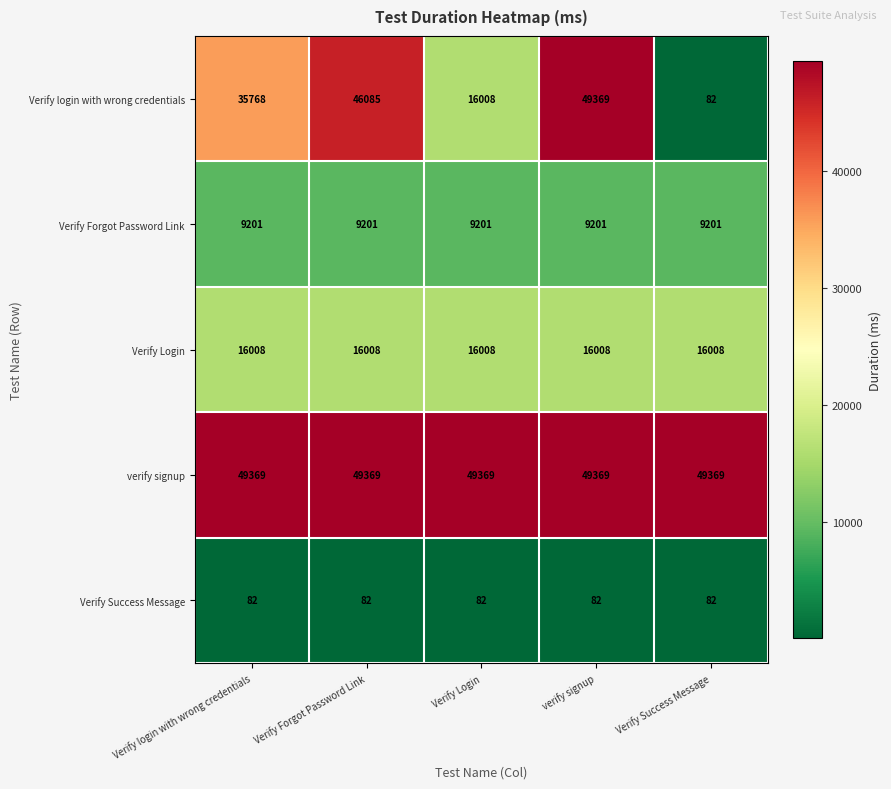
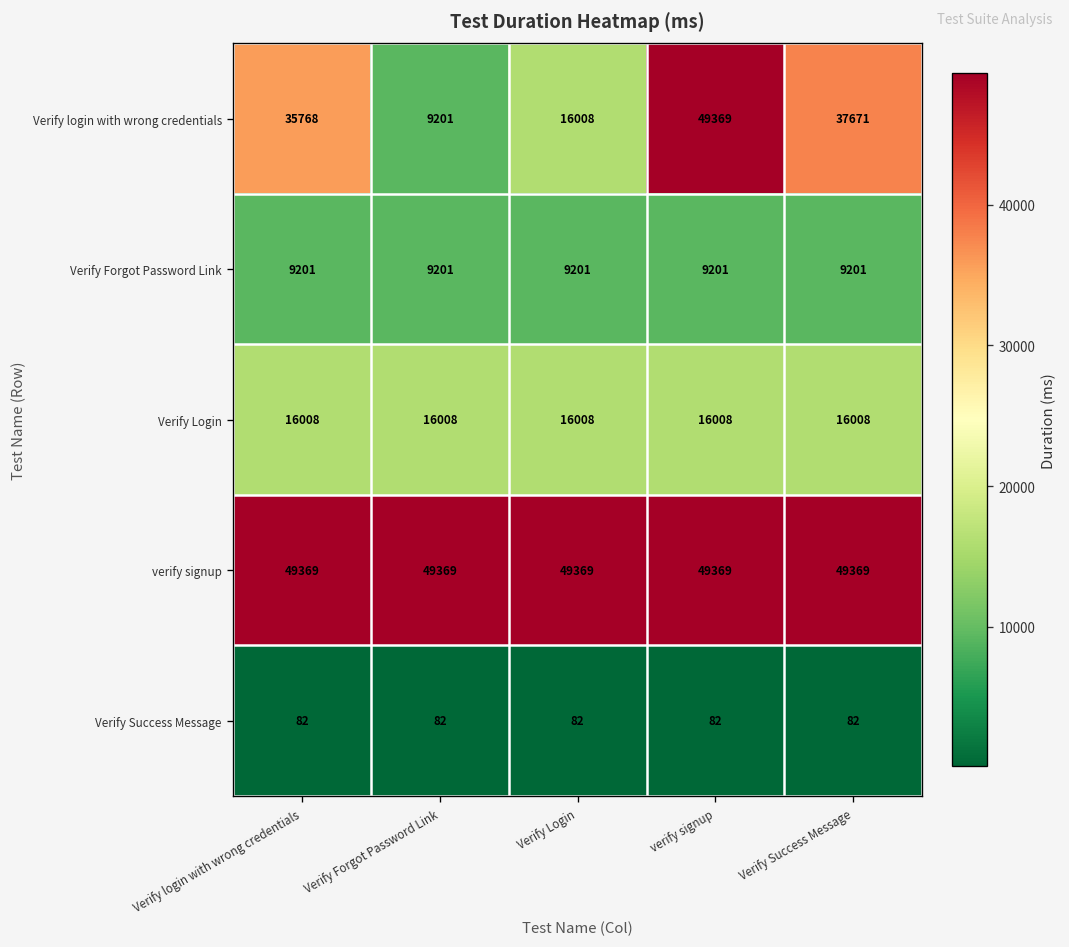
  {
    "Verify login with wrong credentials": {
      "Verify login with wrong credentials": 35768,
-     "Verify Forgot Password Link": 46085,
+     "Verify Forgot Password Link": 9201,
      "Verify Login": 16008,
      "verify signup": 49369,
-     "Verify Success Message": 82
+     "Verify Success Message": 37671
    },
    "Verify Forgot Password Link": {
      "Verify login with wrong credentials": 9201,
      "Verify Forgot Password Link": 9201,
      "Verify Login": 9201,
      "verify signup": 9201,
      "Verify Success Message": 9201
    },
    "Verify Login": {
      "Verify login with wrong credentials": 16008,
      "Verify Forgot Password Link": 16008,
      "Verify Login": 16008,
      "verify signup": 16008,
      "Verify Success Message": 16008
    },
    "verify signup": {
      "Verify login with wrong credentials": 49369,
      "Verify Forgot Password Link": 49369,
      "Verify Login": 49369,
      "verify signup": 49369,
      "Verify Success Message": 49369
    },
    "Verify Success Message": {
      "Verify login with wrong credentials": 82,
      "Verify Forgot Password Link": 82,
      "Verify Login": 82,
      "verify signup": 82,
      "Verify Success Message": 82
    }
  }
